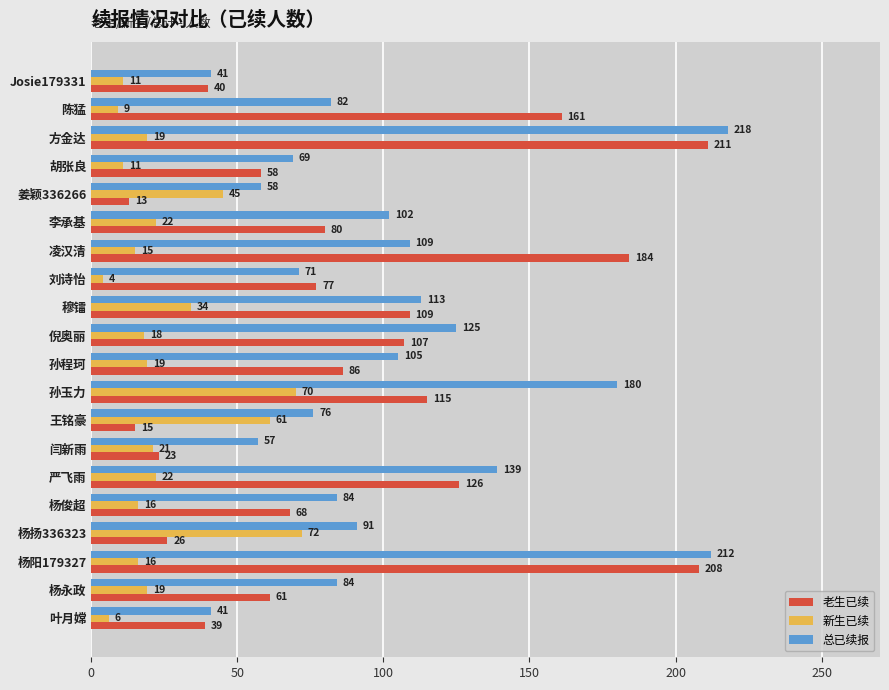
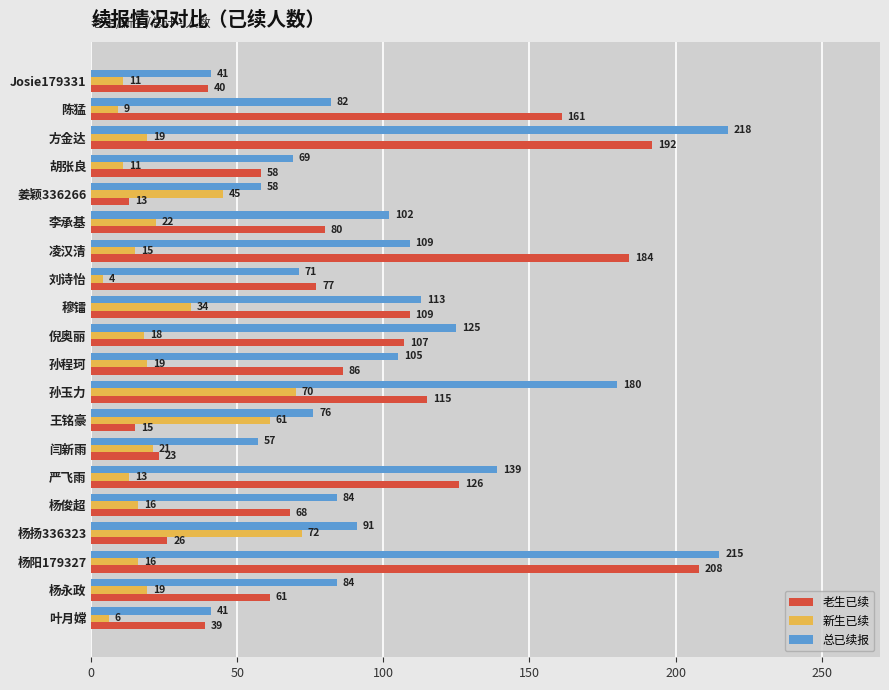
  {
    "老生已续": {
      "Josie179331": 40,
      "陈猛": 161,
-     "方金达": 211,
+     "方金达": 192,
      "胡张良": 58,
      "姜颖336266": 13,
      "李承基": 80,
      "凌汉清": 184,
      "刘诗怡": 77,
      "穆镭": 109,
      "倪奥丽": 107,
      "孙程珂": 86,
      "孙玉力": 115,
      "王铭豪": 15,
      "闫新雨": 23,
      "严飞雨": 126,
      "杨俊超": 68,
      "杨扬336323": 26,
      "杨阳179327": 208,
      "杨永政": 61,
      "叶月嫦": 39
    },
    "新生已续": {
      "Josie179331": 11,
      "陈猛": 9,
      "方金达": 19,
      "胡张良": 11,
      "姜颖336266": 45,
      "李承基": 22,
      "凌汉清": 15,
      "刘诗怡": 4,
      "穆镭": 34,
      "倪奥丽": 18,
      "孙程珂": 19,
      "孙玉力": 70,
      "王铭豪": 61,
      "闫新雨": 21,
-     "严飞雨": 22,
+     "严飞雨": 13,
      "杨俊超": 16,
      "杨扬336323": 72,
      "杨阳179327": 16,
      "杨永政": 19,
      "叶月嫦": 6
    },
    "总已续报": {
      "Josie179331": 41,
      "陈猛": 82,
      "方金达": 218,
      "胡张良": 69,
      "姜颖336266": 58,
      "李承基": 102,
      "凌汉清": 109,
      "刘诗怡": 71,
      "穆镭": 113,
      "倪奥丽": 125,
      "孙程珂": 105,
      "孙玉力": 180,
      "王铭豪": 76,
      "闫新雨": 57,
      "严飞雨": 139,
      "杨俊超": 84,
      "杨扬336323": 91,
-     "杨阳179327": 212,
+     "杨阳179327": 215,
      "杨永政": 84,
      "叶月嫦": 41
    }
  }
